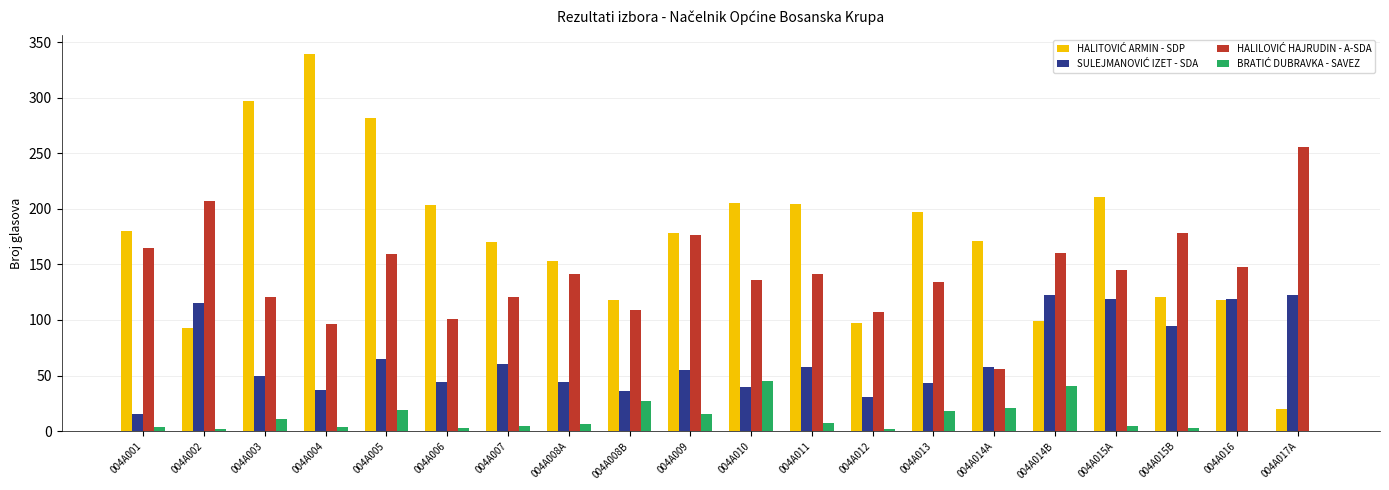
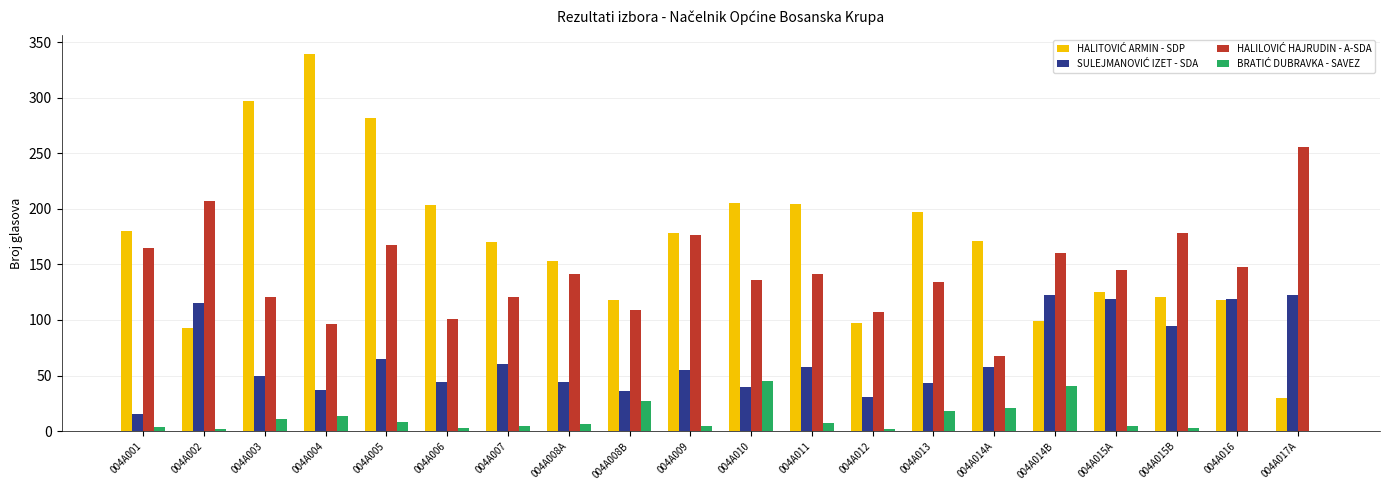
  {
    "HALITOVIĆ ARMIN - SDP": {
      "004A001": 180,
      "004A002": 93,
      "004A003": 297,
      "004A004": 339,
      "004A005": 282,
      "004A006": 203,
      "004A007": 170,
      "004A008A": 153,
      "004A008B": 118,
      "004A009": 178,
      "004A010": 205,
      "004A011": 204,
      "004A012": 97,
      "004A013": 197,
      "004A014A": 171,
      "004A014B": 99,
-     "004A015A": 211,
+     "004A015A": 125,
      "004A015B": 121,
      "004A016": 118,
-     "004A017A": 20
+     "004A017A": 30
    },
    "SULEJMANOVIĆ IZET - SDA": {
      "004A001": 15,
      "004A002": 115,
      "004A003": 50,
      "004A004": 37,
      "004A005": 65,
      "004A006": 44,
      "004A007": 60,
      "004A008A": 44,
      "004A008B": 36,
      "004A009": 55,
      "004A010": 40,
      "004A011": 58,
      "004A012": 31,
      "004A013": 43,
      "004A014A": 58,
      "004A014B": 122,
      "004A015A": 119,
      "004A015B": 95,
      "004A016": 119,
      "004A017A": 122
    },
    "HALILOVIĆ HAJRUDIN - A-SDA": {
      "004A001": 165,
      "004A002": 207,
      "004A003": 121,
      "004A004": 96,
-     "004A005": 159,
+     "004A005": 167,
      "004A006": 101,
      "004A007": 121,
      "004A008A": 141,
      "004A008B": 109,
      "004A009": 176,
      "004A010": 136,
      "004A011": 141,
      "004A012": 107,
      "004A013": 134,
-     "004A014A": 56,
+     "004A014A": 68,
      "004A014B": 160,
      "004A015A": 145,
      "004A015B": 178,
      "004A016": 148,
      "004A017A": 256
    },
    "BRATIĆ DUBRAVKA - SAVEZ": {
      "004A001": 4,
      "004A003": 11,
-     "004A004": 4,
-     "004A005": 19,
+     "004A004": 14,
+     "004A005": 8,
      "004A006": 3,
      "004A007": 5,
      "004A008A": 6,
      "004A008B": 27,
-     "004A009": 15,
+     "004A009": 5,
      "004A010": 45,
      "004A011": 7,
      "004A013": 18,
      "004A014A": 21,
      "004A014B": 41,
      "004A015A": 5,
      "004A015B": 3,
      "004A016": 0,
      "004A017A": 0
    }
  }
